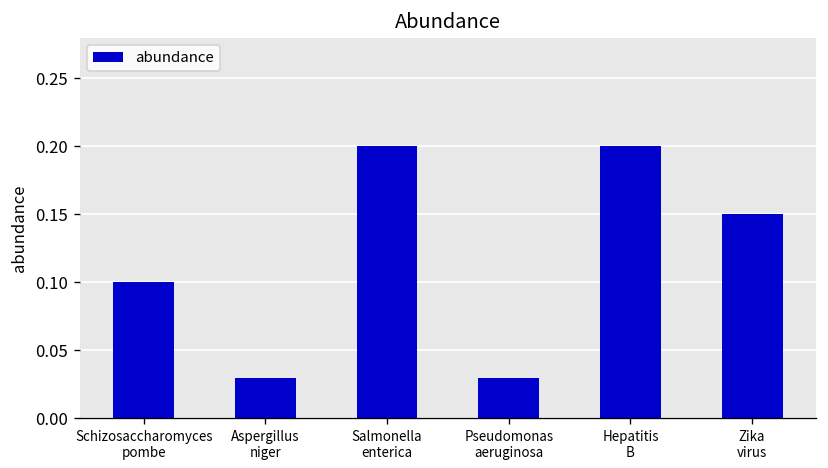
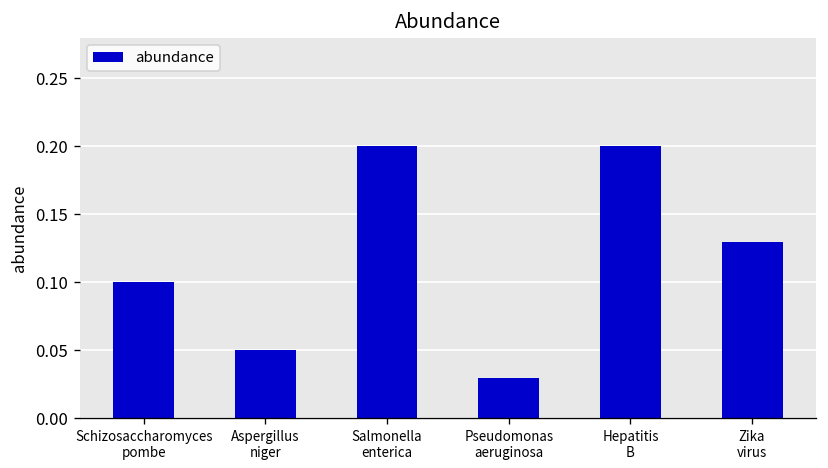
  {
    "Schizosaccharomyces pombe": 0.10,
-   "Aspergillus niger": 0.03,
+   "Aspergillus niger": 0.05,
    "Salmonella enterica": 0.20,
    "Pseudomonas aeruginosa": 0.03,
    "Hepatitis B": 0.20,
-   "Zika virus": 0.15
+   "Zika virus": 0.13
  }
